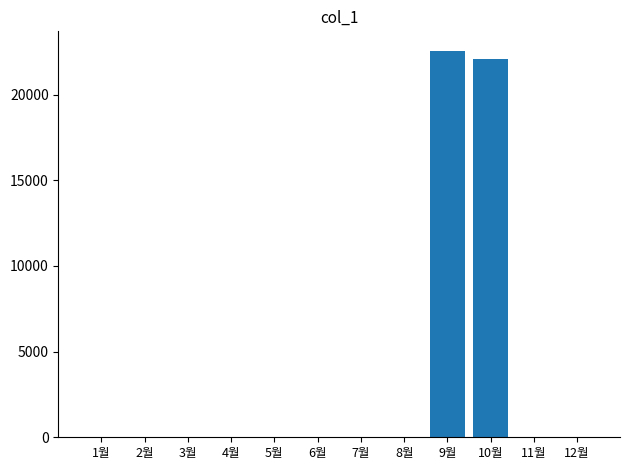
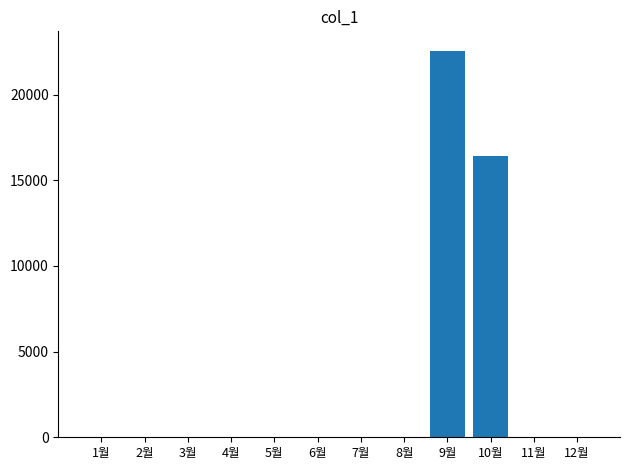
  {
    "1월": 0,
    "2월": 0,
    "3월": 0,
    "4월": 0,
    "5월": 0,
    "6월": 0,
    "7월": 0,
    "8월": 0,
    "9월": 22600,
-   "10월": 22100,
+   "10월": 16400,
    "11월": 0,
    "12월": 0
  }
